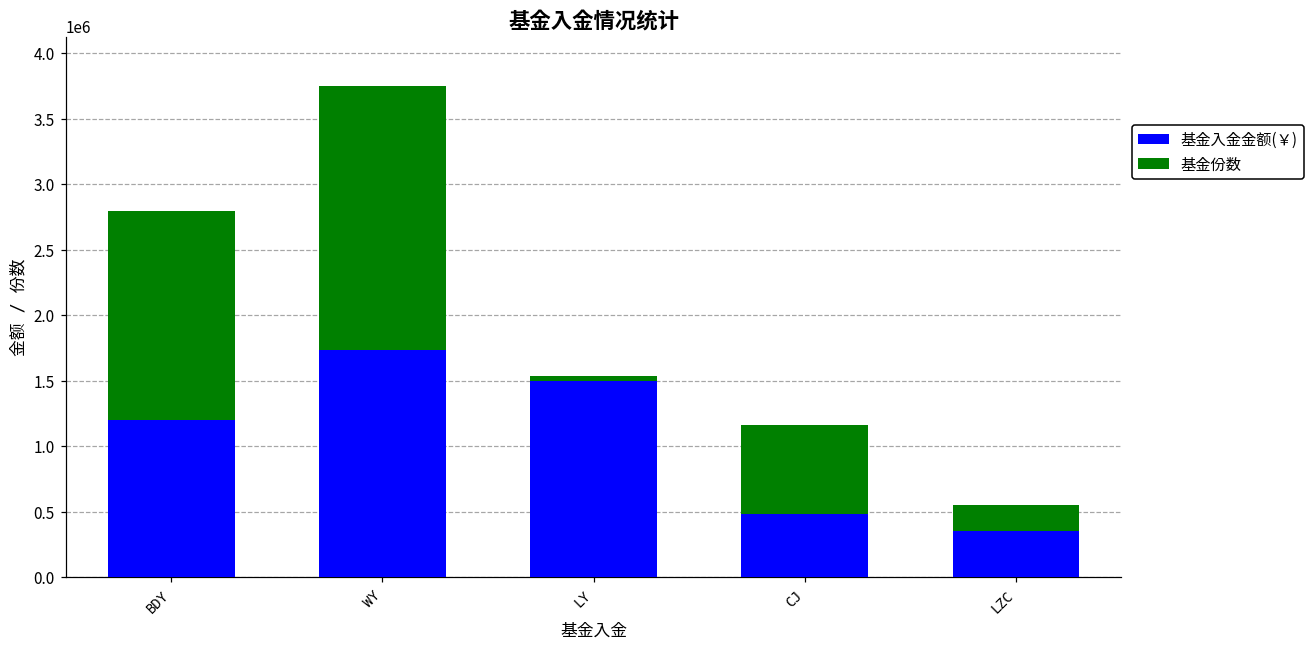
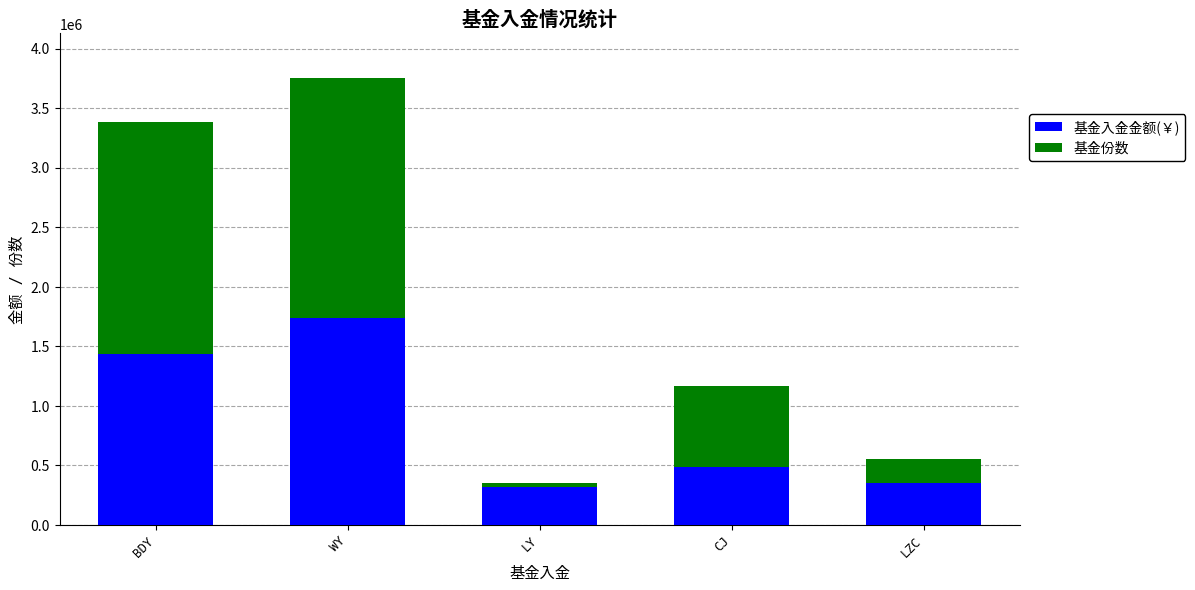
  {
    "基金入金金额(￥)": {
-     "BDY": 1200000,
+     "BDY": 1440000,
      "WY": 1730000,
-     "LY": 1500000,
+     "LY": 320000,
      "CJ": 480000,
      "LZC": 350000
    },
    "基金份数": {
-     "BDY": 1600000,
+     "BDY": 1950000,
      "WY": 2020000,
      "LY": 40000,
      "CJ": 680000,
      "LZC": 200000
    }
  }
